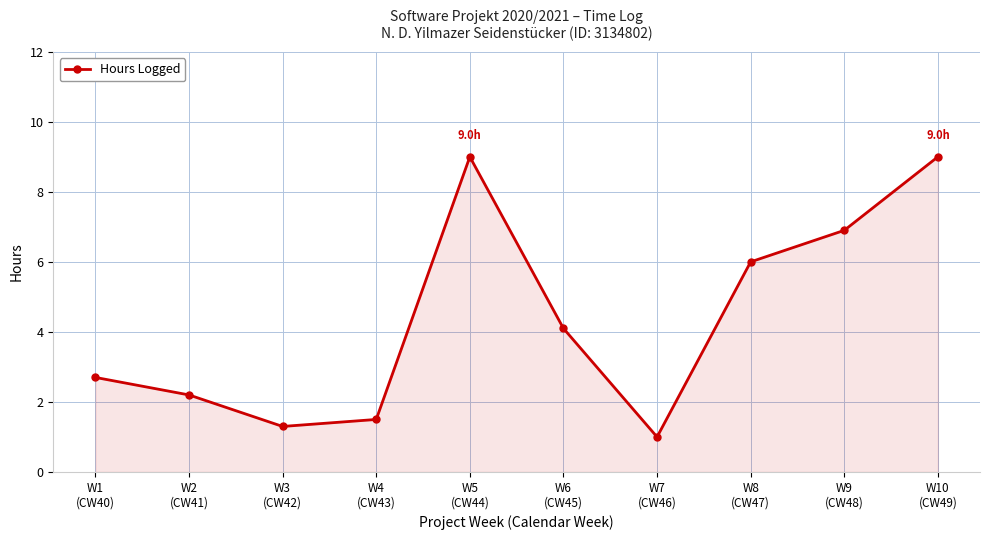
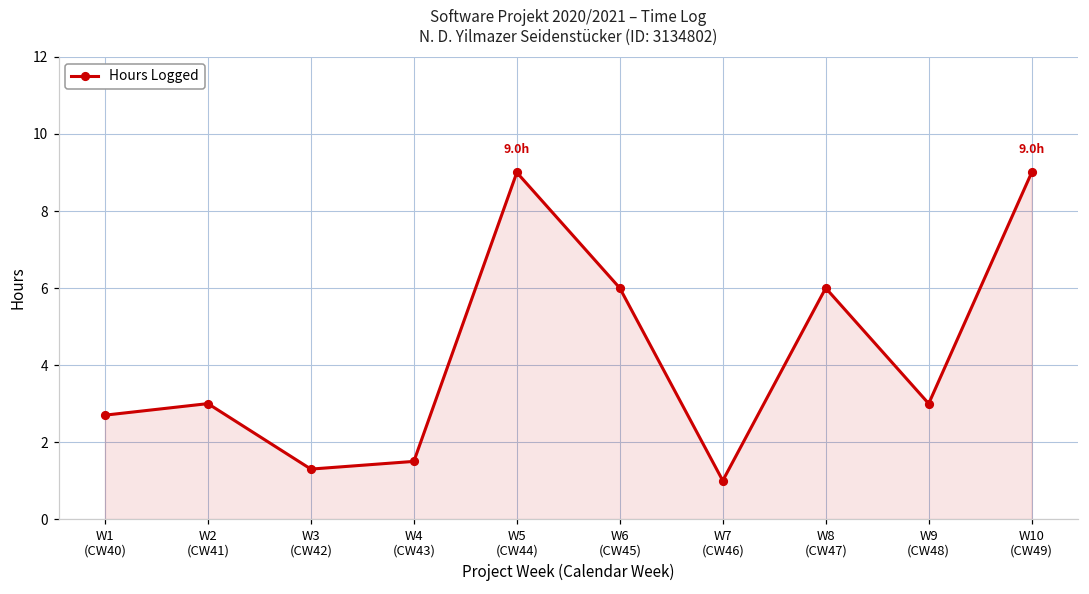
  {
    "W1 (CW40)": 2.7,
-   "W2 (CW41)": 2.2,
+   "W2 (CW41)": 3.0,
    "W3 (CW42)": 1.3,
    "W4 (CW43)": 1.5,
-   "W6 (CW45)": 4.1,
+   "W6 (CW45)": 6.0,
    "W7 (CW46)": 1.0,
    "W8 (CW47)": 6.0,
-   "W9 (CW48)": 6.9
+   "W9 (CW48)": 3.0
  }
